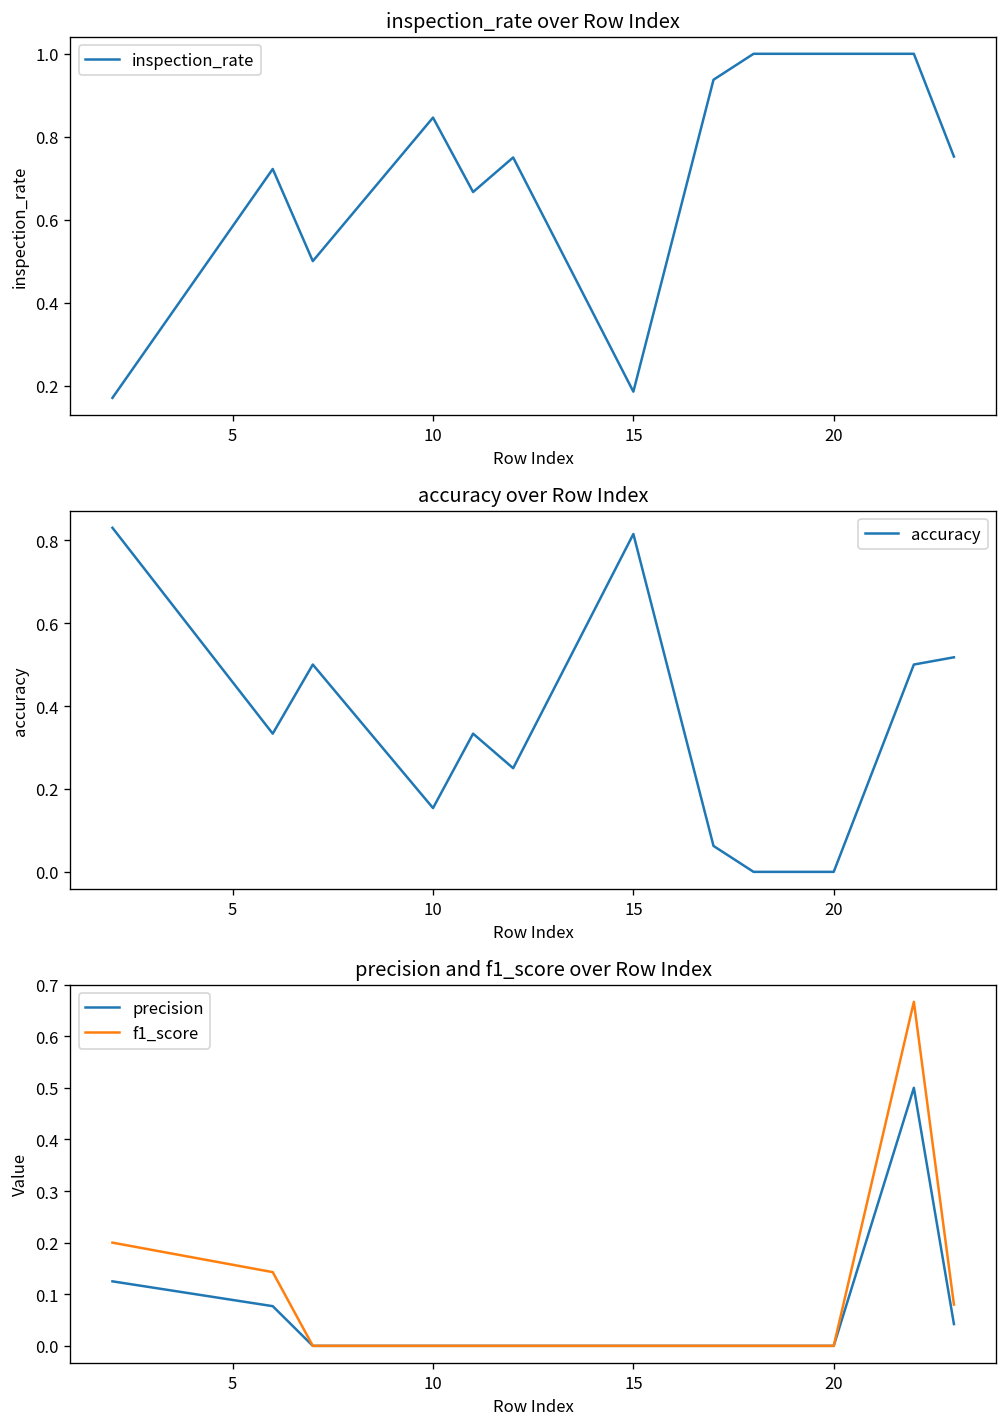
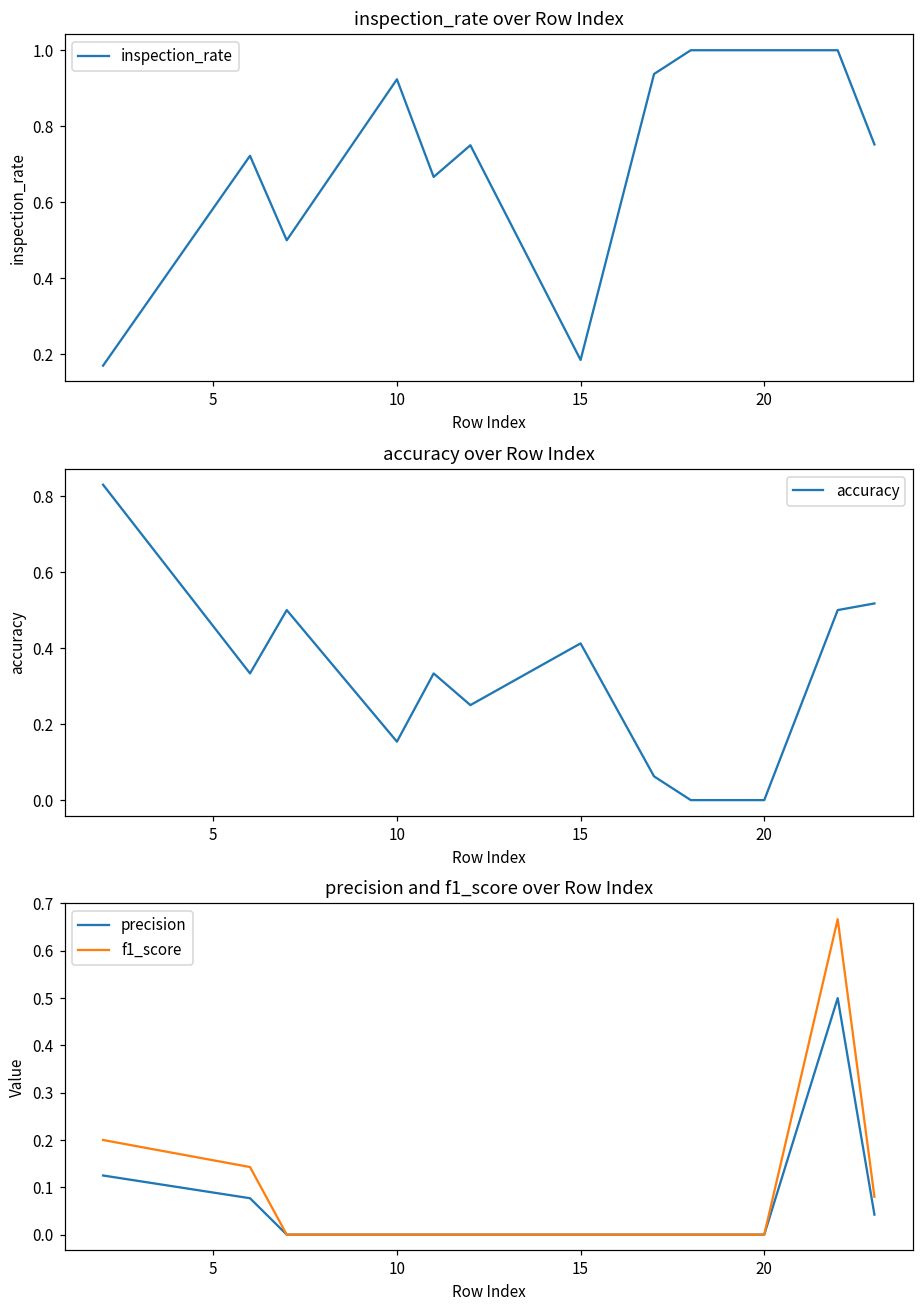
  {
    "inspection_rate over Row Index": {
-     "10": 0.85,
+     "10": 0.92,
      "15": 0.19,
      "20": 1.00
    },
    "accuracy over Row Index": {
      "10": 0.15,
-     "15": 0.81,
+     "15": 0.41,
      "20": 0.00
    }
  }
